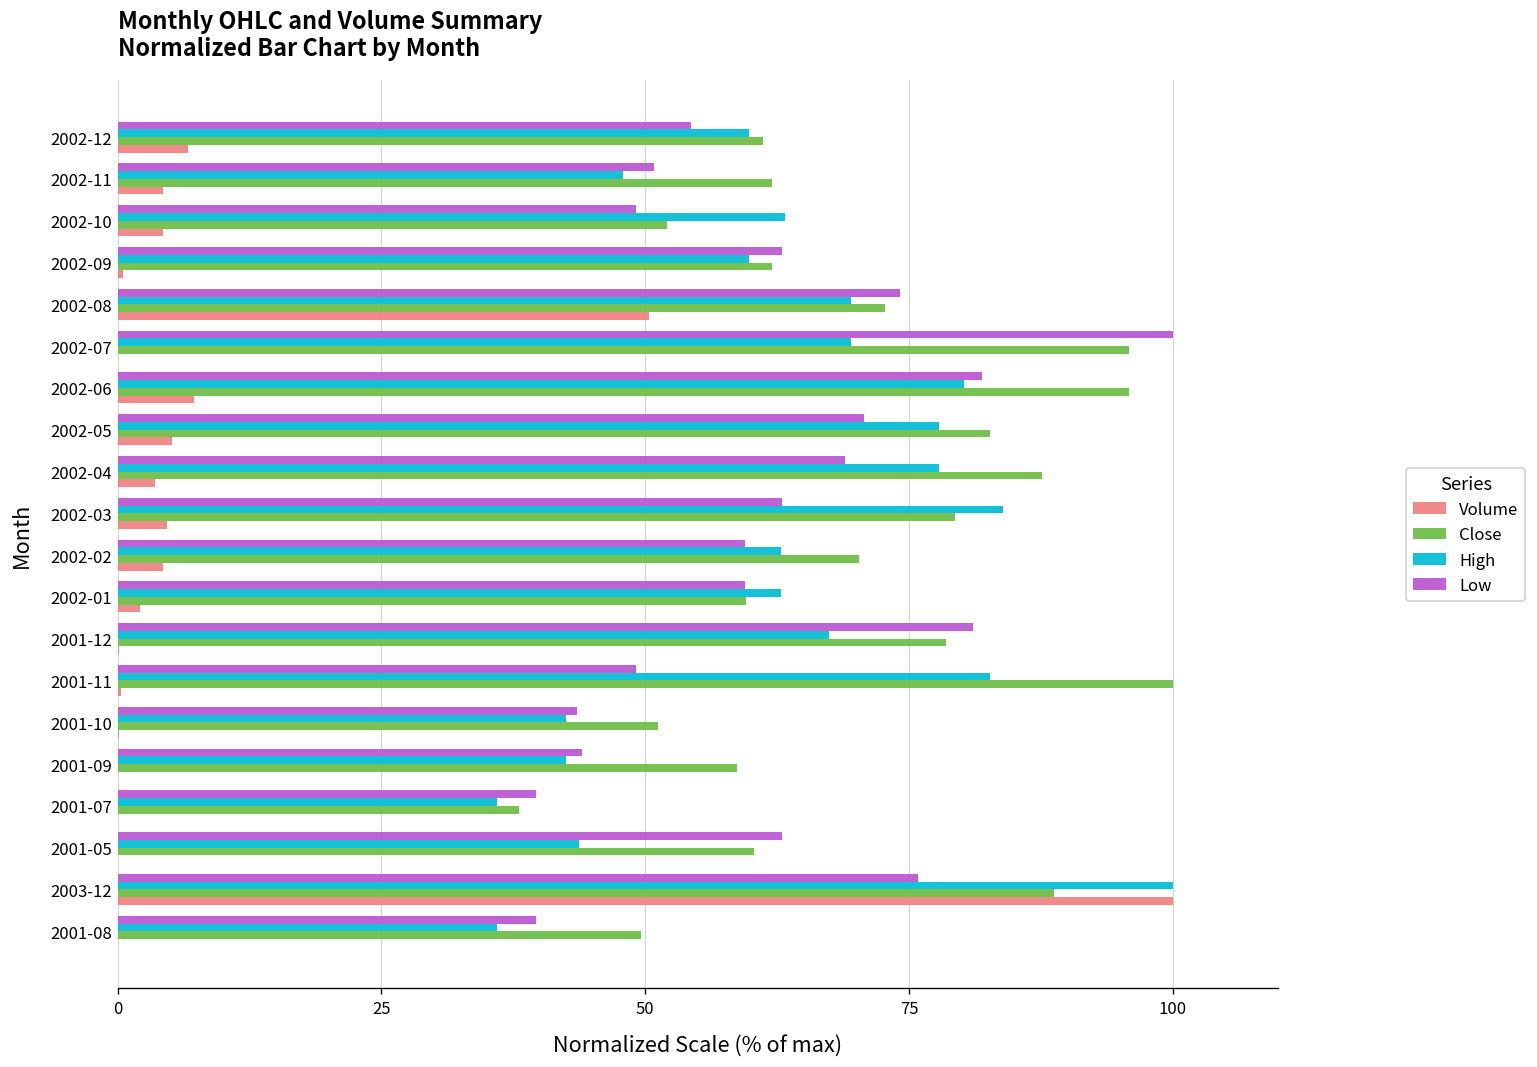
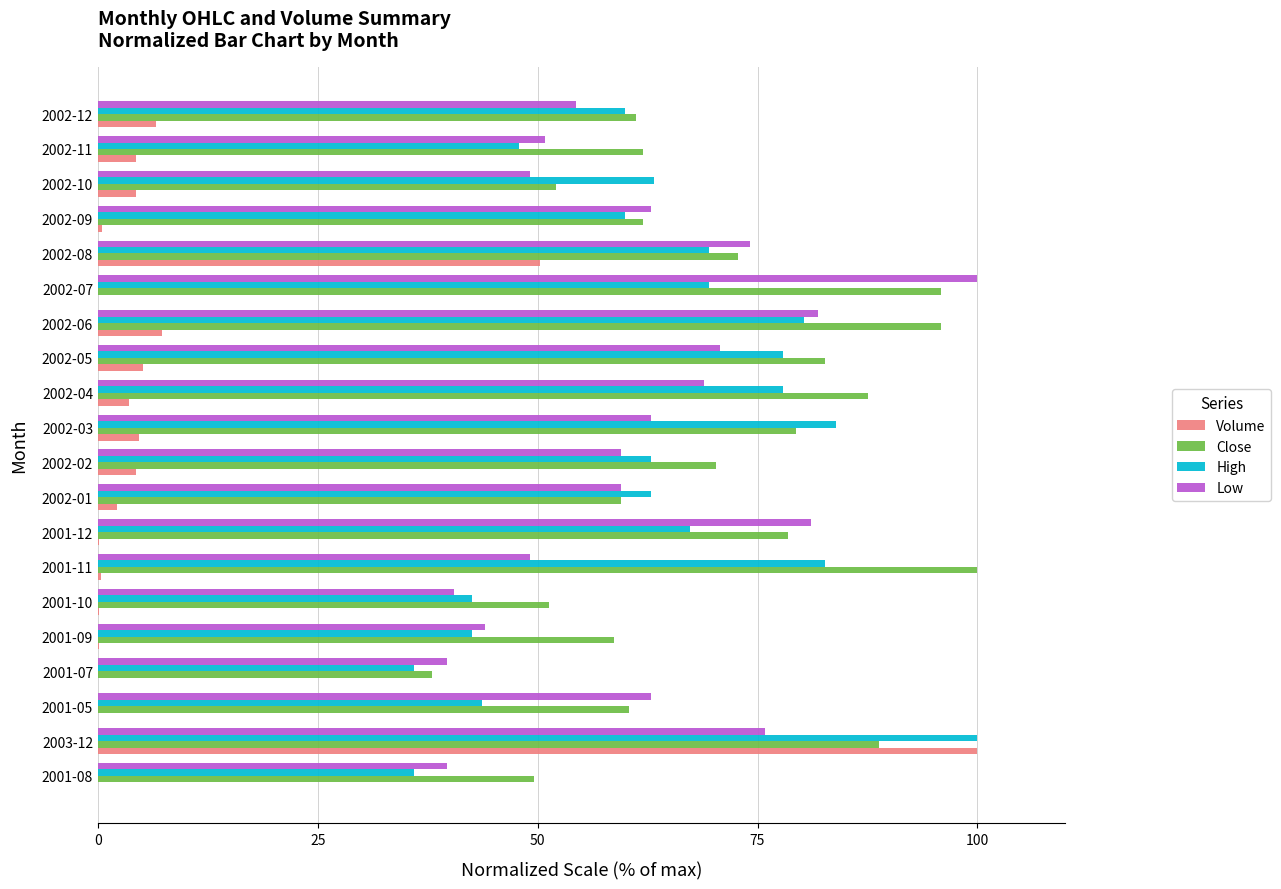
  {
    "Volume": {
      "2002-12": 7,
      "2002-11": 4,
      "2002-10": 4,
      "2002-09": 0,
      "2002-08": 50,
      "2002-07": 0,
      "2002-06": 7,
      "2002-05": 5,
      "2002-04": 3,
      "2002-03": 5,
      "2002-02": 4,
      "2002-01": 2,
      "2001-11": 0,
      "2001-05": 0,
      "2003-12": 100
    },
    "Close": {
      "2002-12": 61,
      "2002-11": 62,
      "2002-10": 52,
      "2002-09": 62,
      "2002-08": 73,
      "2002-07": 96,
      "2002-06": 96,
      "2002-05": 83,
      "2002-04": 88,
      "2002-03": 79,
      "2002-02": 70,
      "2002-01": 60,
      "2001-12": 79,
      "2001-11": 100,
      "2001-10": 51,
      "2001-09": 59,
      "2001-07": 38,
      "2001-05": 60,
      "2003-12": 89,
      "2001-08": 50
    },
    "High": {
      "2002-12": 60,
      "2002-11": 48,
      "2002-10": 63,
      "2002-09": 60,
      "2002-08": 69,
      "2002-07": 69,
      "2002-06": 80,
      "2002-05": 78,
      "2002-04": 78,
      "2002-03": 84,
      "2002-02": 63,
      "2002-01": 63,
      "2001-12": 67,
      "2001-11": 83,
      "2001-10": 43,
      "2001-09": 43,
      "2001-07": 36,
      "2001-05": 44,
      "2003-12": 100,
      "2001-08": 36
    },
    "Low": {
      "2002-12": 54,
      "2002-11": 51,
      "2002-10": 49,
      "2002-09": 63,
      "2002-08": 74,
      "2002-07": 100,
      "2002-06": 82,
      "2002-05": 71,
      "2002-04": 69,
      "2002-03": 63,
      "2002-02": 59,
      "2002-01": 59,
      "2001-12": 81,
      "2001-11": 49,
-     "2001-10": 44,
+     "2001-10": 41,
      "2001-09": 44,
      "2001-07": 40,
      "2001-05": 63,
      "2003-12": 76,
      "2001-08": 40
    }
  }
